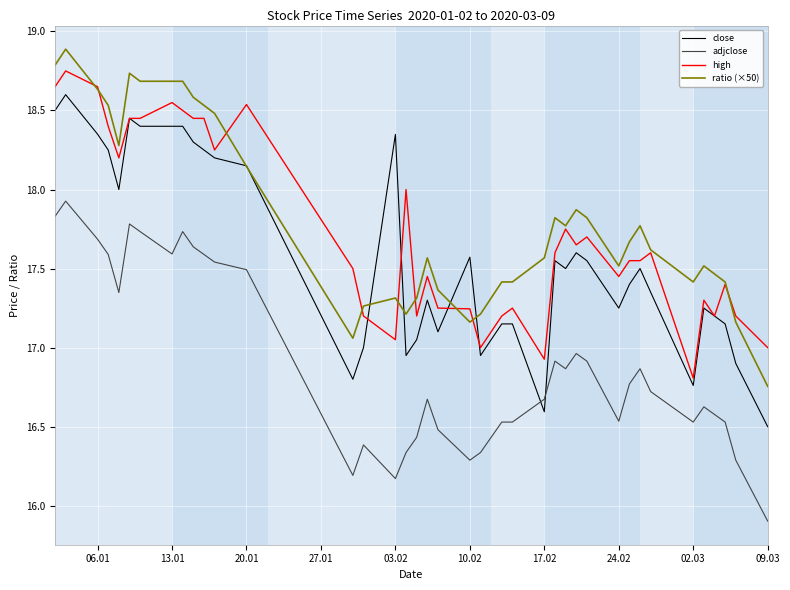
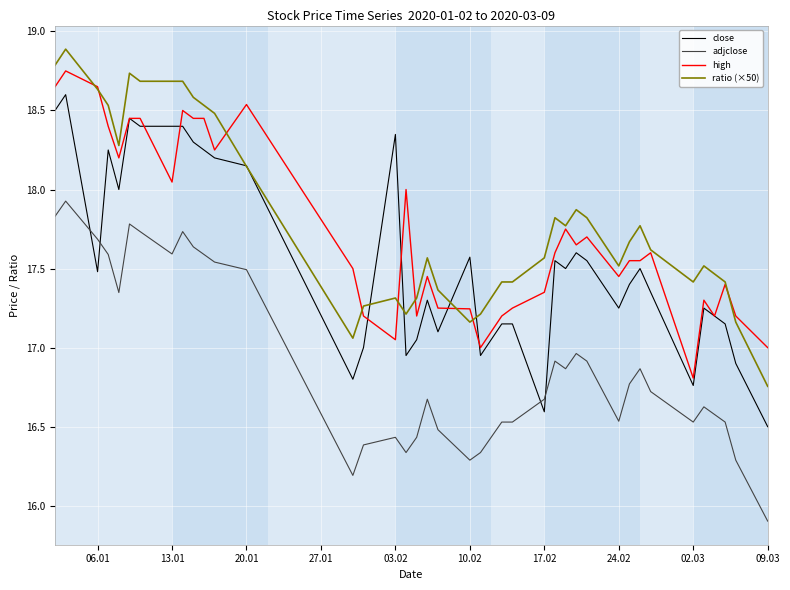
  {
    "close": {
-     "06.01": 18.35,
+     "06.01": 17.48,
      "13.01": 18.40,
      "03.02": 18.35,
      "10.02": 17.57,
      "17.02": 16.59,
      "24.02": 17.25,
      "02.03": 16.76,
      "09.03": 16.50
    },
    "adjclose": {
      "06.01": 17.69,
      "13.01": 17.59,
      "20.01": 17.49,
-     "03.02": 16.17,
+     "03.02": 16.43,
      "10.02": 16.29,
      "17.02": 16.67,
      "24.02": 16.53,
      "02.03": 16.53,
      "09.03": 15.90
    },
    "high": {
      "06.01": 18.65,
-     "13.01": 18.55,
+     "13.01": 18.05,
      "20.01": 18.54,
      "03.02": 17.05,
      "10.02": 17.25,
-     "17.02": 16.93,
+     "17.02": 17.35,
      "24.02": 17.45,
      "02.03": 16.81,
      "09.03": 17.00
    },
    "ratio (×50)": {
      "06.01": 18.63,
      "13.01": 18.68,
      "03.02": 17.31,
      "10.02": 17.16,
      "17.02": 17.57,
      "24.02": 17.52,
      "02.03": 17.42,
      "09.03": 16.76
    }
  }
